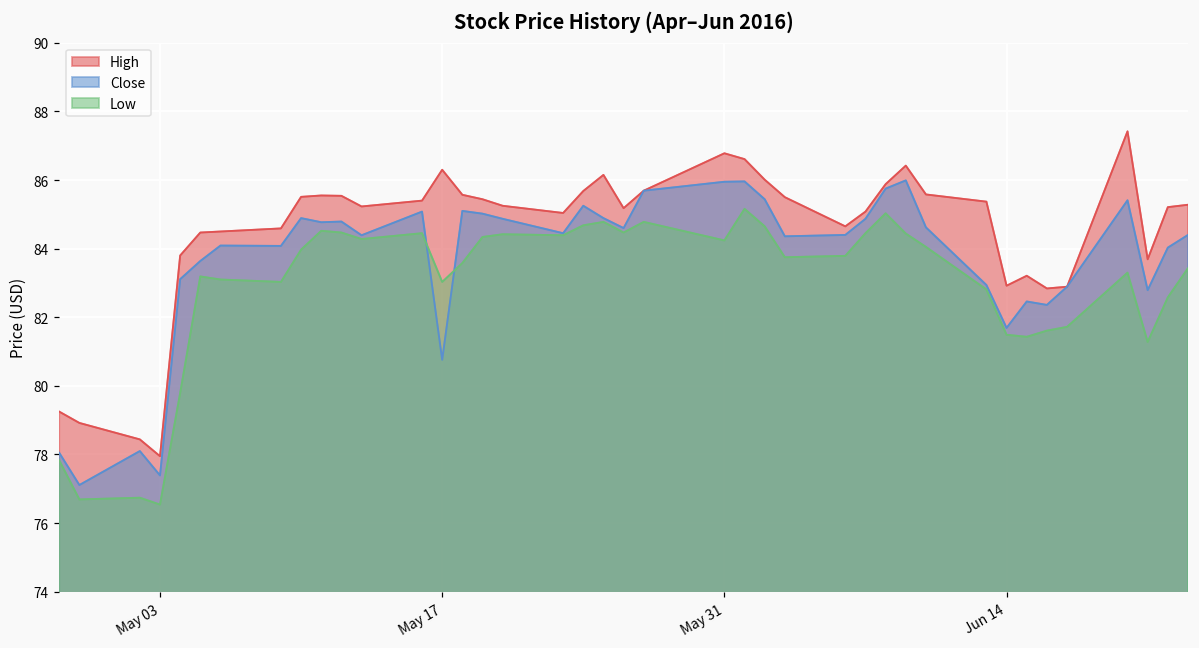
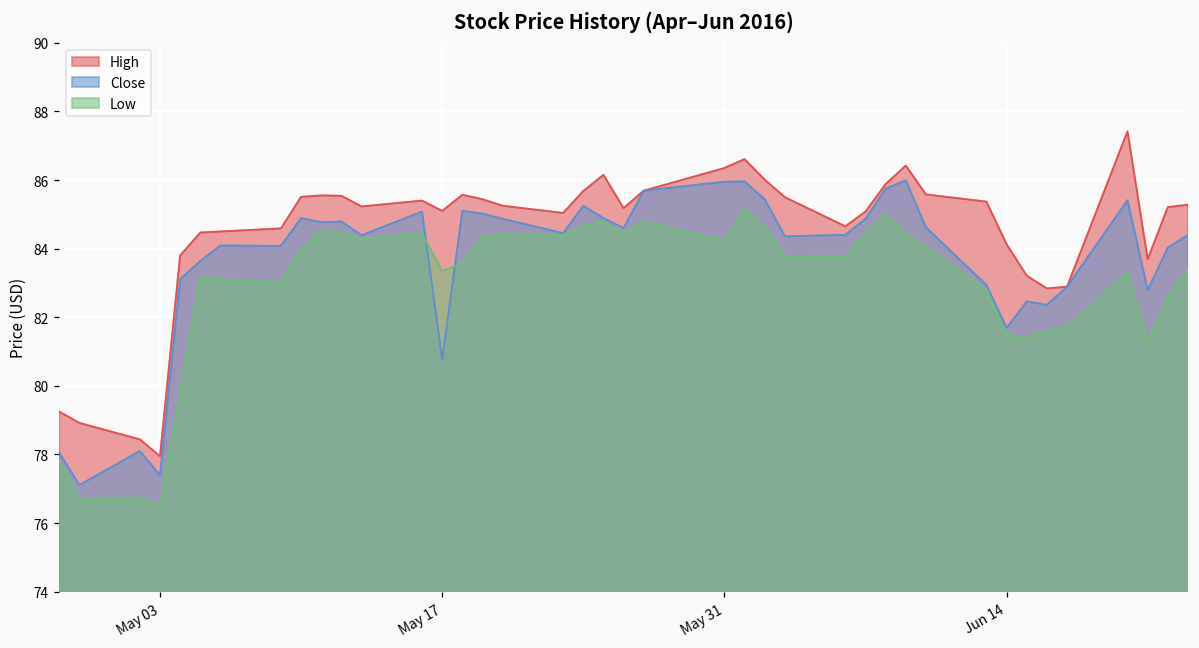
  {
    "High": {
      "May 03": 78.0,
-     "May 17": 86.3,
-     "May 31": 86.8,
-     "Jun 14": 82.9
+     "May 17": 85.1,
+     "May 31": 86.4,
+     "Jun 14": 84.1
    },
    "Close": {
      "May 03": 77.4,
      "May 17": 80.8,
      "May 31": 86.0,
      "Jun 14": 81.7
    },
    "Low": {
      "May 03": 76.5,
-     "May 17": 83.0,
+     "May 17": 83.3,
      "May 31": 84.2,
      "Jun 14": 81.5
    }
  }
